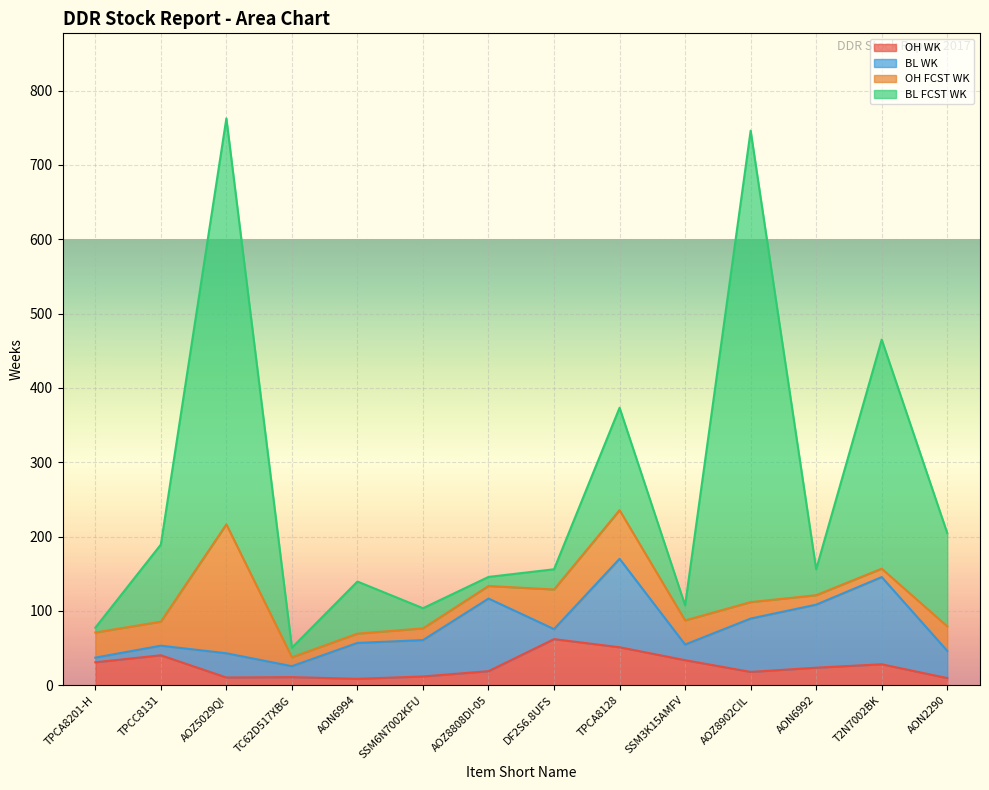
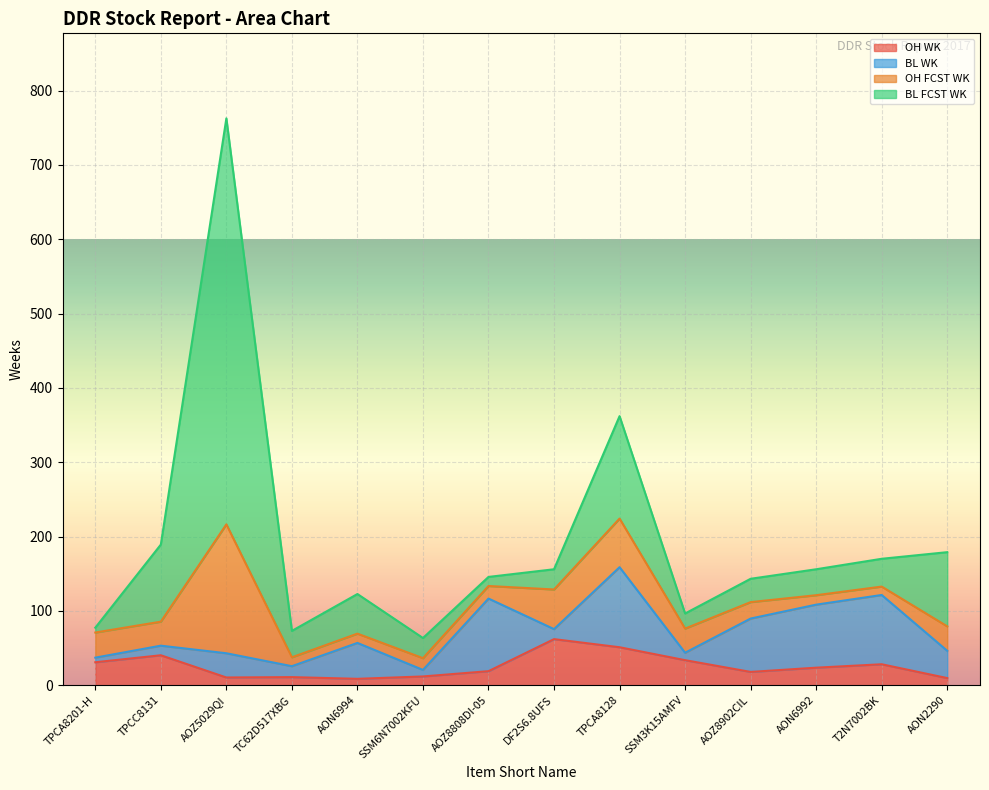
  {
    "BL WK": {
      "TPCA8201-H": 10,
      "TPCC8131": 10,
      "AOZ5029QI": 30,
      "TC62D517XBG": 10,
      "AON6994": 50,
-     "SSM6N7002KFU": 50,
+     "SSM6N7002KFU": 10,
      "AOZ8808DI-05": 100,
      "DF2S6.8UFS": 10,
-     "TPCA8128": 120,
-     "SSM3K15AMFV": 20,
+     "TPCA8128": 110,
+     "SSM3K15AMFV": 10,
      "AOZ8902CIL": 70,
      "AON6992": 80,
-     "T2N7002BK": 120,
+     "T2N7002BK": 90,
      "AON2290": 40
    },
    "BL FCST WK": {
      "TPCA8201-H": 10,
      "TPCC8131": 100,
      "AOZ5029QI": 550,
-     "TC62D517XBG": 10,
-     "AON6994": 70,
+     "TC62D517XBG": 40,
+     "AON6994": 50,
      "SSM6N7002KFU": 30,
      "AOZ8808DI-05": 10,
      "DF2S6.8UFS": 30,
      "TPCA8128": 140,
      "SSM3K15AMFV": 20,
-     "AOZ8902CIL": 630,
+     "AOZ8902CIL": 30,
      "AON6992": 30,
-     "T2N7002BK": 310,
-     "AON2290": 130
+     "T2N7002BK": 40,
+     "AON2290": 100
    }
  }
